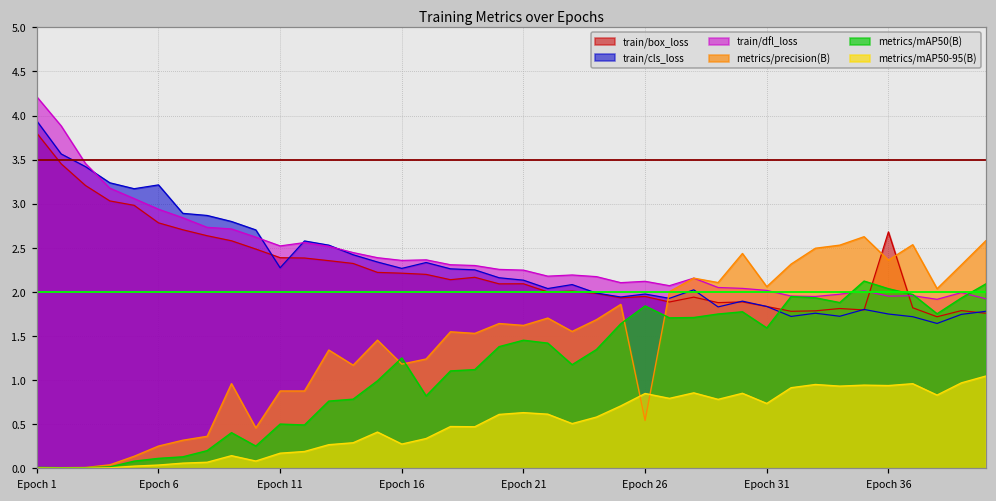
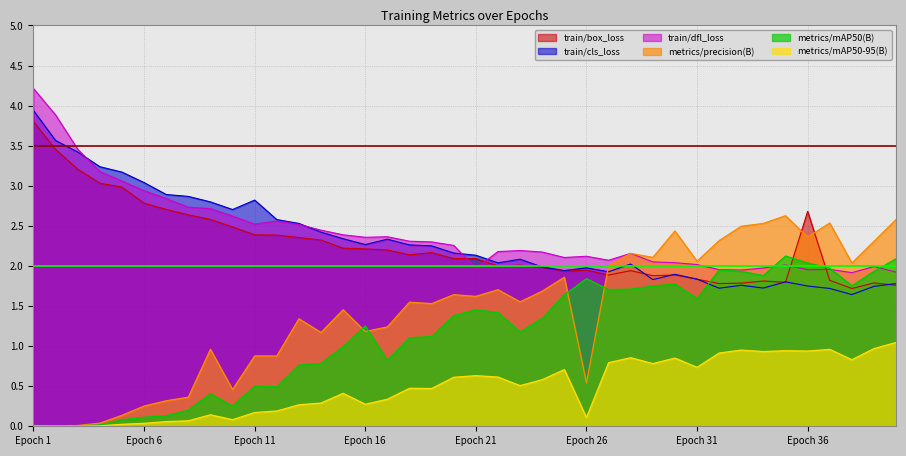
  {
    "train/box_loss": {
      "Epoch 1": 3.8,
      "Epoch 6": 2.8,
      "Epoch 11": 2.4,
      "Epoch 16": 2.2,
      "Epoch 21": 2.1,
      "Epoch 36": 2.7
    },
    "train/cls_loss": {
      "Epoch 1": 3.9,
-     "Epoch 6": 3.2,
-     "Epoch 11": 2.3,
+     "Epoch 6": 3.0,
+     "Epoch 11": 2.8,
      "Epoch 16": 2.3,
      "Epoch 21": 2.1,
      "Epoch 36": 1.7
    },
    "train/dfl_loss": {
      "Epoch 1": 4.2,
      "Epoch 6": 2.9,
      "Epoch 11": 2.5,
      "Epoch 16": 2.4,
-     "Epoch 21": 2.2,
+     "Epoch 21": 2.0,
      "Epoch 26": 2.1,
      "Epoch 31": 2.0,
      "Epoch 36": 2.0
    },
    "metrics/precision(B)": {
      "Epoch 6": 0.3,
      "Epoch 11": 0.9,
      "Epoch 16": 1.2,
      "Epoch 21": 1.6,
      "Epoch 26": 0.5,
      "Epoch 31": 2.1,
      "Epoch 36": 2.4
    },
    "metrics/mAP50(B)": {
      "Epoch 6": 0.1,
      "Epoch 11": 0.5,
      "Epoch 16": 1.3,
      "Epoch 21": 1.5,
      "Epoch 26": 1.8,
      "Epoch 31": 1.6,
      "Epoch 36": 2.0
    },
    "metrics/mAP50-95(B)": {
      "Epoch 6": 0.0,
      "Epoch 11": 0.2,
      "Epoch 16": 0.3,
      "Epoch 21": 0.6,
-     "Epoch 26": 0.8,
+     "Epoch 26": 0.1,
      "Epoch 31": 0.7,
      "Epoch 36": 0.9
    }
  }
